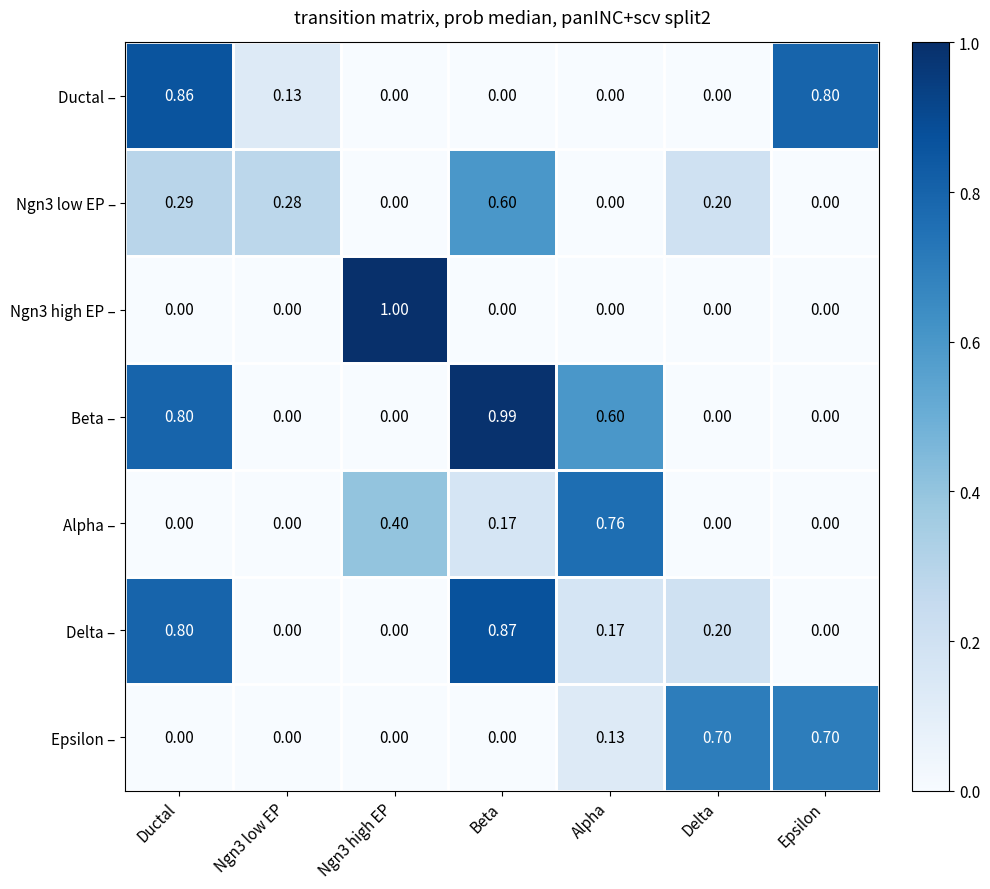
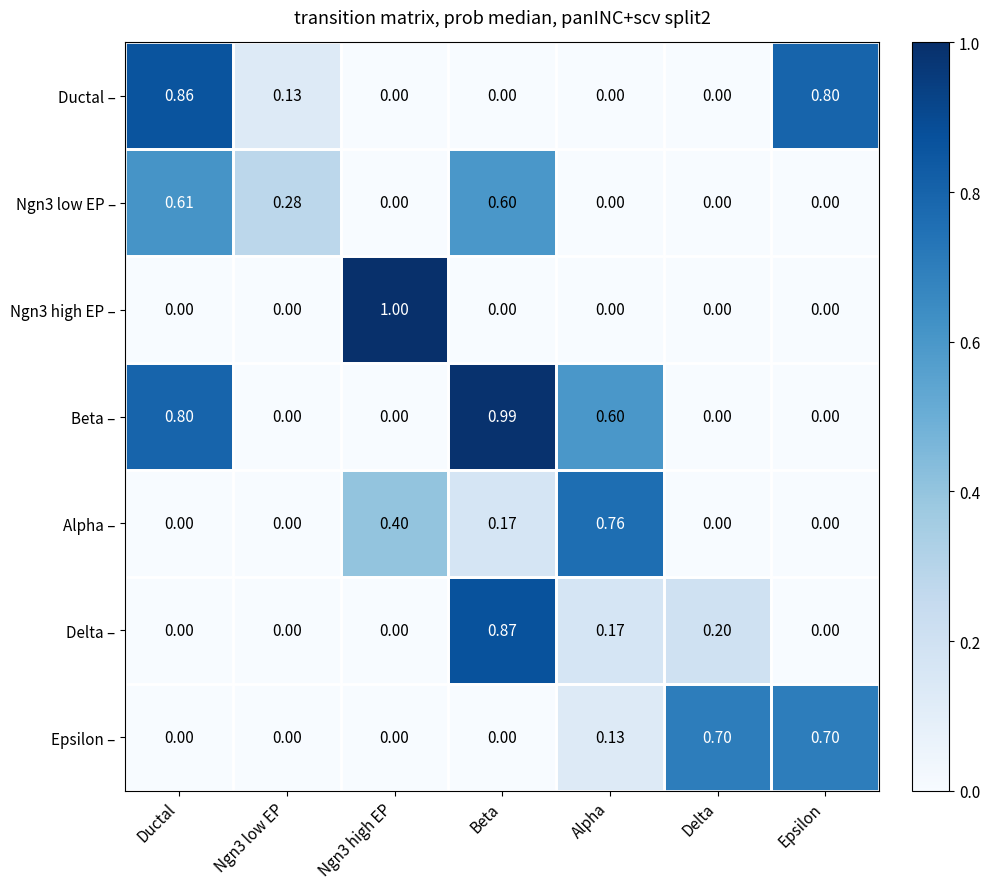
  {
    "Ductal –": {
      "Ductal": 0.86,
      "Ngn3 low EP": 0.13,
      "Ngn3 high EP": 0.00,
      "Beta": 0.00,
      "Alpha": 0.00,
      "Delta": 0.00,
      "Epsilon": 0.80
    },
    "Ngn3 low EP –": {
-     "Ductal": 0.29,
+     "Ductal": 0.61,
      "Ngn3 low EP": 0.28,
      "Ngn3 high EP": 0.00,
      "Beta": 0.60,
      "Alpha": 0.00,
-     "Delta": 0.20,
+     "Delta": 0.00,
      "Epsilon": 0.00
    },
    "Ngn3 high EP –": {
      "Ductal": 0.00,
      "Ngn3 low EP": 0.00,
      "Ngn3 high EP": 1.00,
      "Beta": 0.00,
      "Alpha": 0.00,
      "Delta": 0.00,
      "Epsilon": 0.00
    },
    "Beta –": {
      "Ductal": 0.80,
      "Ngn3 low EP": 0.00,
      "Ngn3 high EP": 0.00,
      "Beta": 0.99,
      "Alpha": 0.60,
      "Delta": 0.00,
      "Epsilon": 0.00
    },
    "Alpha –": {
      "Ductal": 0.00,
      "Ngn3 low EP": 0.00,
      "Ngn3 high EP": 0.40,
      "Beta": 0.17,
      "Alpha": 0.76,
      "Delta": 0.00,
      "Epsilon": 0.00
    },
    "Delta –": {
-     "Ductal": 0.80,
+     "Ductal": 0.00,
      "Ngn3 low EP": 0.00,
      "Ngn3 high EP": 0.00,
      "Beta": 0.87,
      "Alpha": 0.17,
      "Delta": 0.20,
      "Epsilon": 0.00
    },
    "Epsilon –": {
      "Ductal": 0.00,
      "Ngn3 low EP": 0.00,
      "Ngn3 high EP": 0.00,
      "Beta": 0.00,
      "Alpha": 0.13,
      "Delta": 0.70,
      "Epsilon": 0.70
    }
  }
